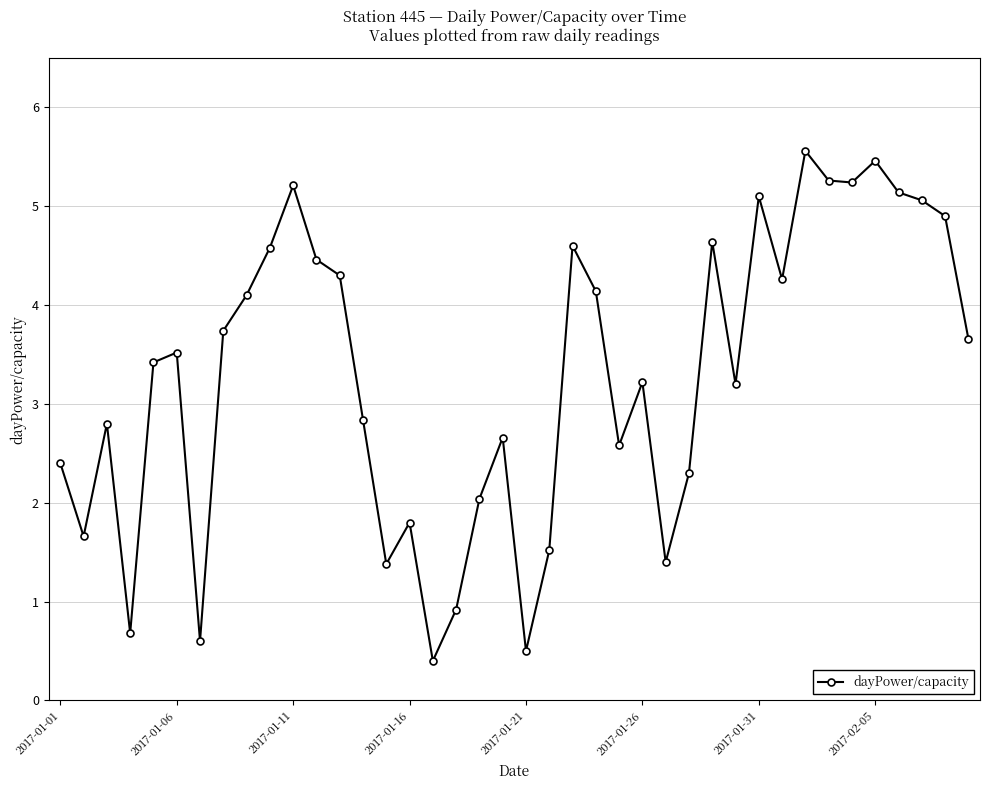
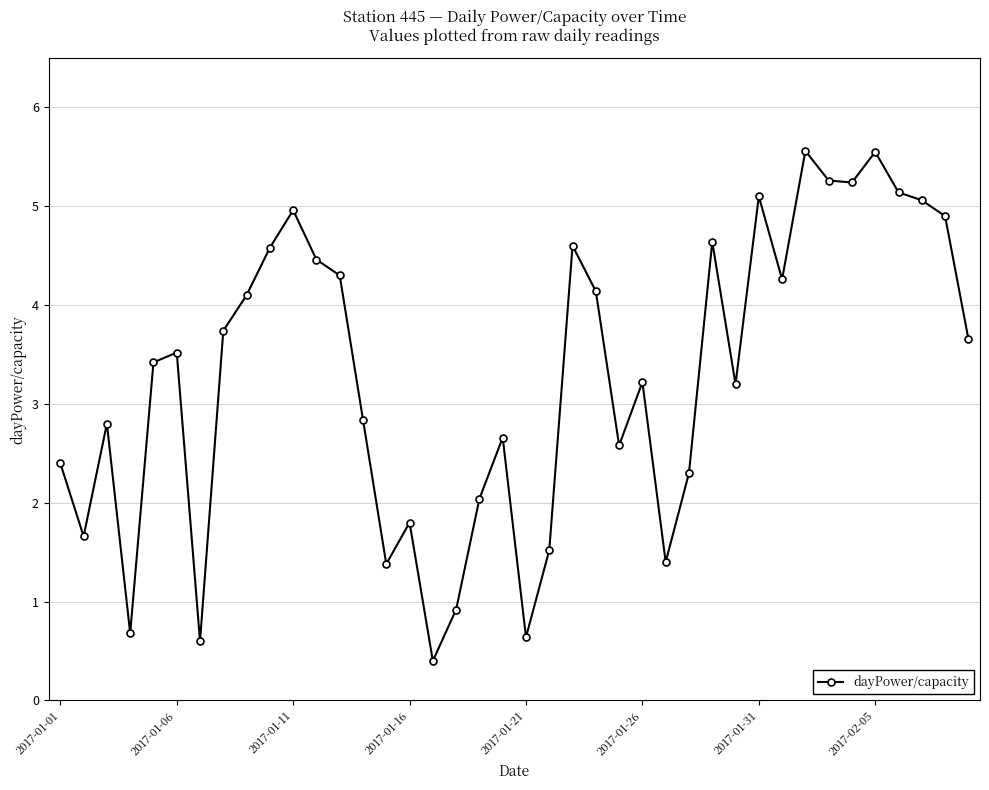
  {
    "2017-01-01": 2.4,
    "2017-01-06": 3.5,
-   "2017-01-11": 5.2,
+   "2017-01-11": 5.0,
    "2017-01-16": 1.8,
-   "2017-01-21": 0.5,
+   "2017-01-21": 0.6,
    "2017-01-26": 3.2,
    "2017-01-31": 5.1,
-   "2017-02-05": 5.5
+   "2017-02-05": 5.6
  }
